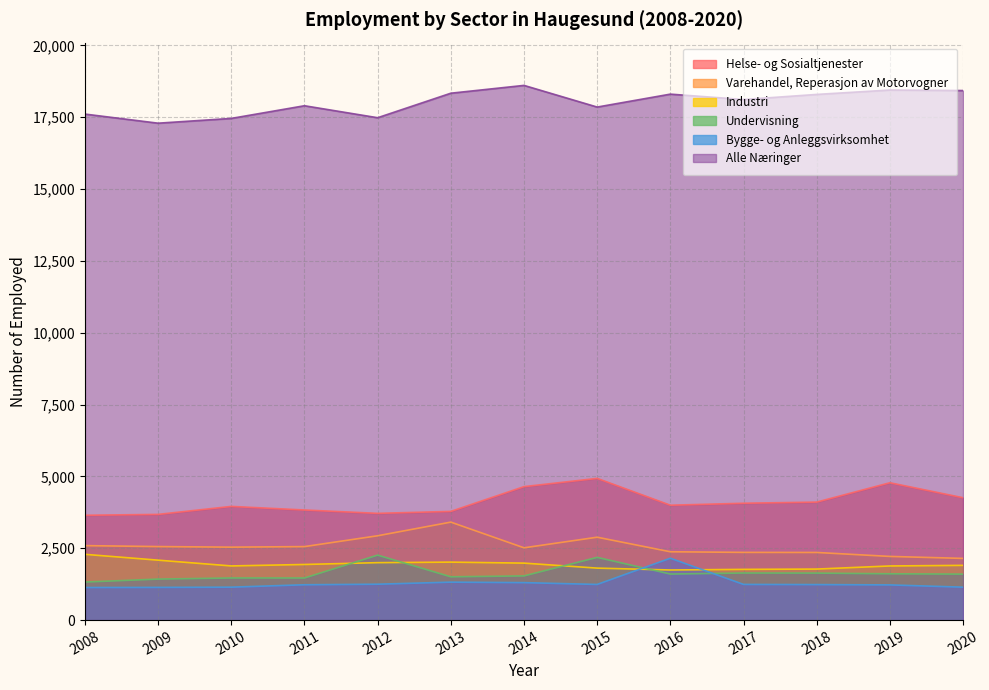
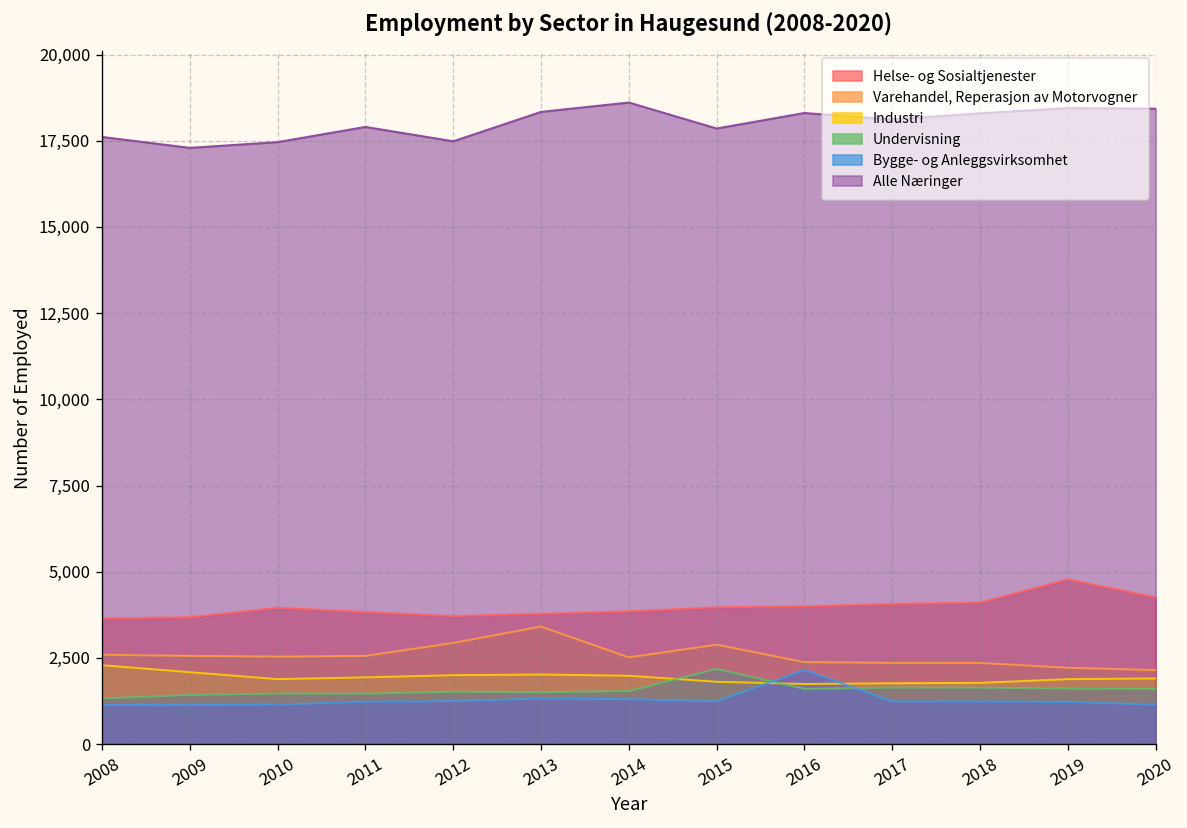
  {
    "Helse- og Sosialtjenester": {
      "2008": "3,600",
      "2009": "3,700",
      "2010": "4,000",
      "2011": "3,800",
      "2012": "3,700",
      "2013": "3,800",
-     "2014": "4,600",
-     "2015": "4,900",
+     "2014": "3,900",
+     "2015": "4,000",
      "2016": "4,000",
      "2017": "4,100",
      "2018": "4,100",
      "2019": "4,800",
      "2020": "4,300"
    },
    "Varehandel, Reperasjon av Motorvogner": {
      "2008": "2,600",
      "2009": "2,600",
      "2010": "2,500",
      "2011": "2,600",
      "2012": "2,900",
      "2013": "3,400",
      "2014": "2,500",
      "2015": "2,900",
      "2016": "2,400",
      "2017": "2,400",
      "2018": "2,400",
      "2019": "2,200",
      "2020": "2,100"
    },
    "Industri": {
      "2008": "2,300",
      "2009": "2,100",
      "2010": "1,900",
      "2011": "1,900",
      "2012": "2,000",
      "2013": "2,000",
      "2014": "2,000",
      "2015": "1,800",
      "2016": "1,700",
      "2017": "1,800",
      "2018": "1,800",
      "2019": "1,900",
      "2020": "1,900"
    },
    "Undervisning": {
      "2008": "1,300",
      "2009": "1,400",
      "2010": "1,500",
      "2011": "1,500",
-     "2012": "2,300",
+     "2012": "1,500",
      "2013": "1,500",
      "2014": "1,500",
      "2015": "2,200",
      "2016": "1,600",
      "2017": "1,600",
      "2018": "1,600",
      "2019": "1,600",
      "2020": "1,600"
    },
    "Bygge- og Anleggsvirksomhet": {
      "2008": "1,100",
      "2009": "1,100",
      "2010": "1,100",
      "2011": "1,200",
      "2012": "1,200",
      "2013": "1,300",
      "2014": "1,300",
      "2015": "1,200",
      "2016": "2,200",
      "2017": "1,200",
      "2018": "1,200",
      "2019": "1,200",
      "2020": "1,100"
    },
    "Alle Næringer": {
      "2008": "17,600",
      "2009": "17,300",
      "2010": "17,500",
      "2011": "17,900",
      "2012": "17,500",
      "2013": "18,300",
      "2014": "18,600",
      "2015": "17,900",
      "2016": "18,300",
      "2020": "18,400"
    }
  }
